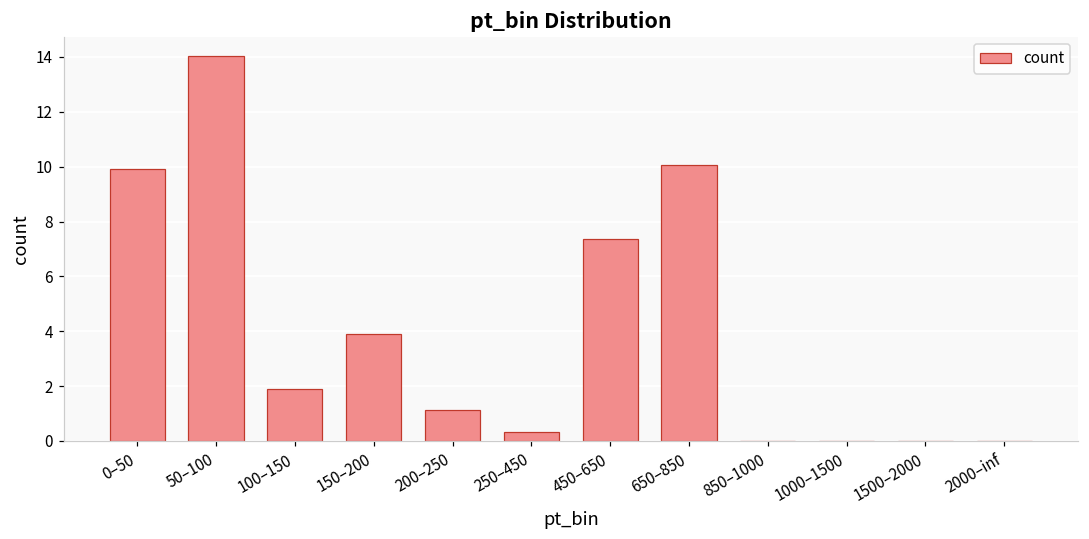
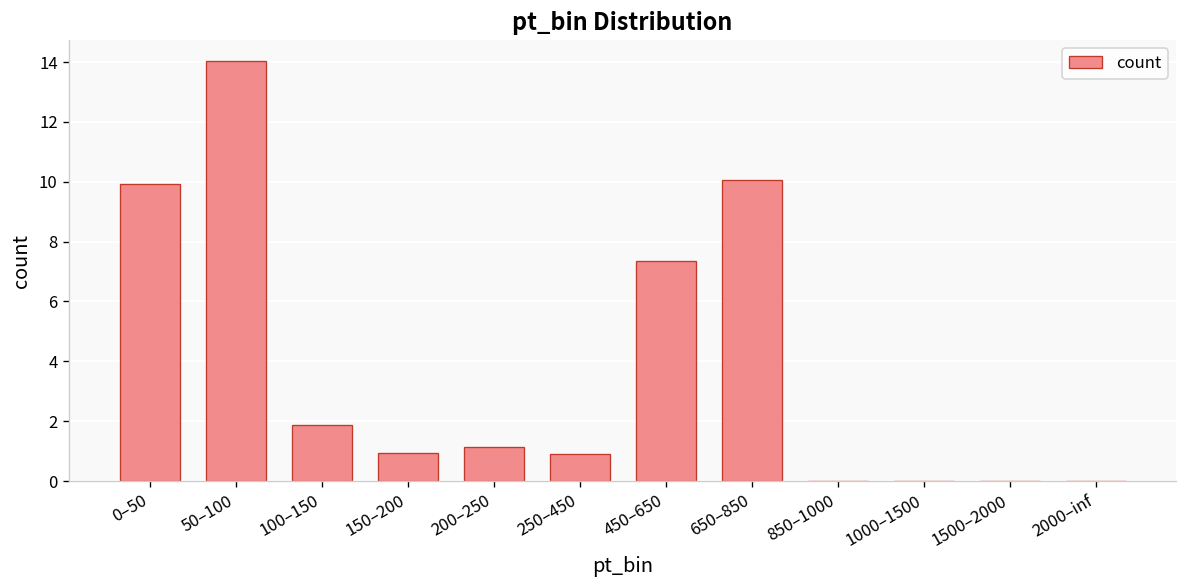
  {
    "0–50": 9.9,
    "50–100": 14.0,
    "100–150": 1.9,
-   "150–200": 3.9,
+   "150–200": 0.9,
    "200–250": 1.1,
-   "250–450": 0.3,
+   "250–450": 0.9,
    "450–650": 7.3,
    "650–850": 10.1
  }
